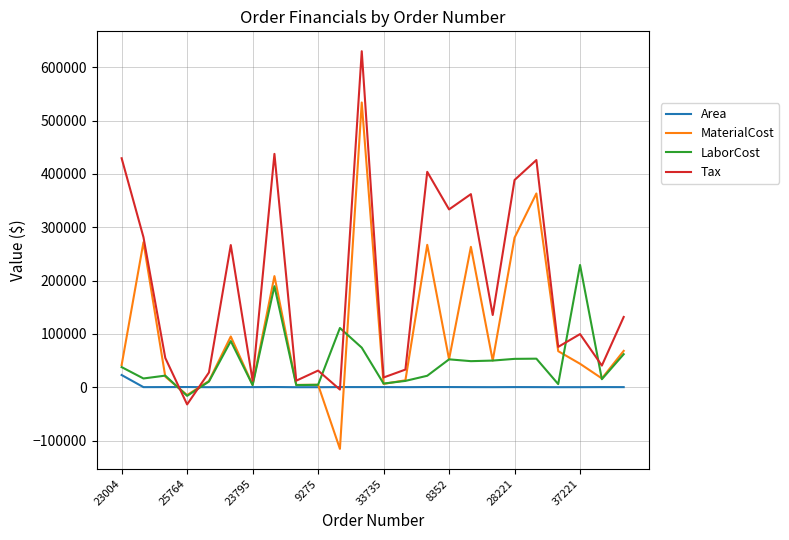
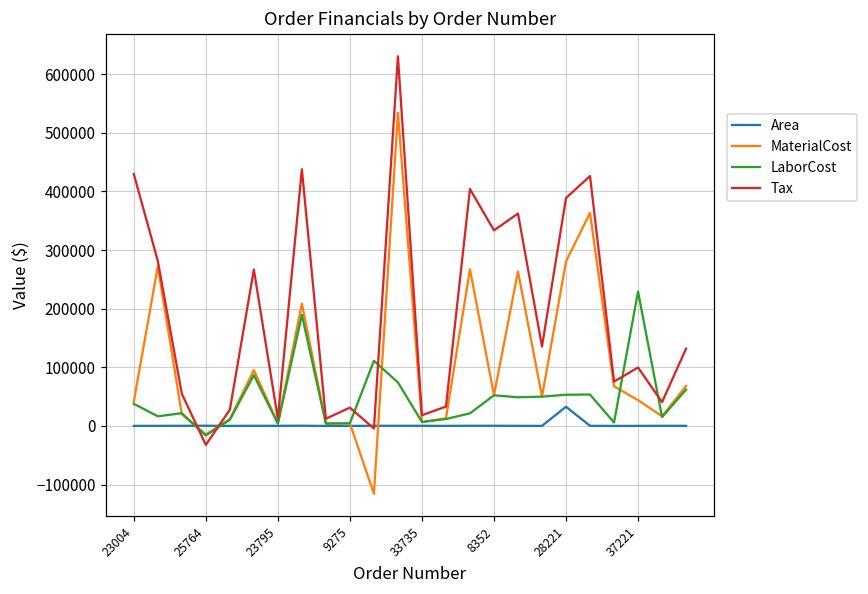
  {
    "Area": {
-     "23004": 20000,
+     "23004": 0,
      "25764": 0,
      "33735": 0,
      "8352": 0,
-     "28221": 0,
+     "28221": 30000,
      "37221": 0
    },
    "MaterialCost": {
      "28221": 280000,
      "37221": 40000
    },
    "LaborCost": {
      "28221": 50000,
      "37221": 230000
    },
    "Tax": {
      "23004": 430000,
      "25764": -30000,
      "23795": 10000,
      "9275": 30000,
      "33735": 20000,
      "8352": 330000,
      "28221": 390000,
      "37221": 100000
    }
  }
